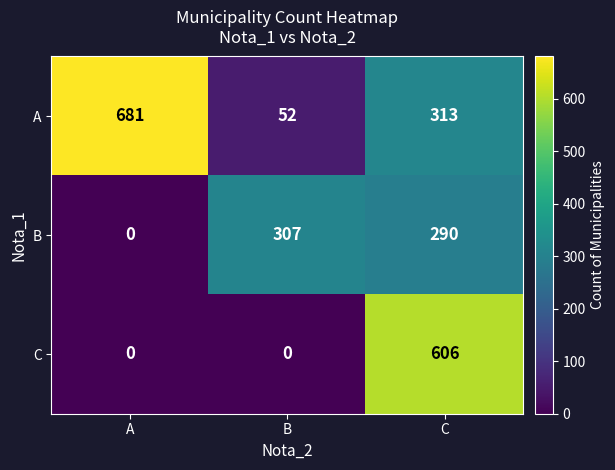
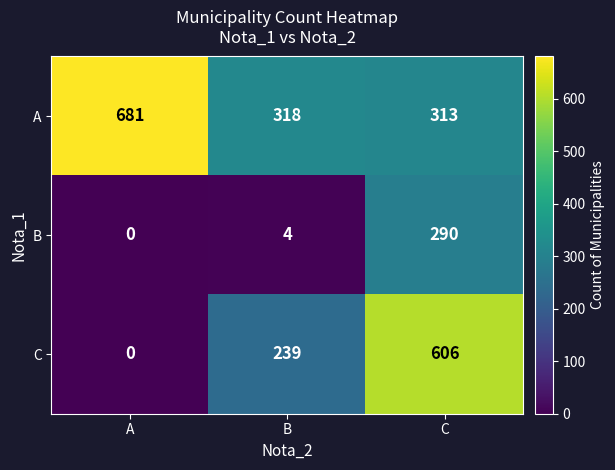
  {
    "A": {
      "A": 681,
-     "B": 52,
+     "B": 318,
      "C": 313
    },
    "B": {
      "A": 0,
-     "B": 307,
+     "B": 4,
      "C": 290
    },
    "C": {
      "A": 0,
-     "B": 0,
+     "B": 239,
      "C": 606
    }
  }
